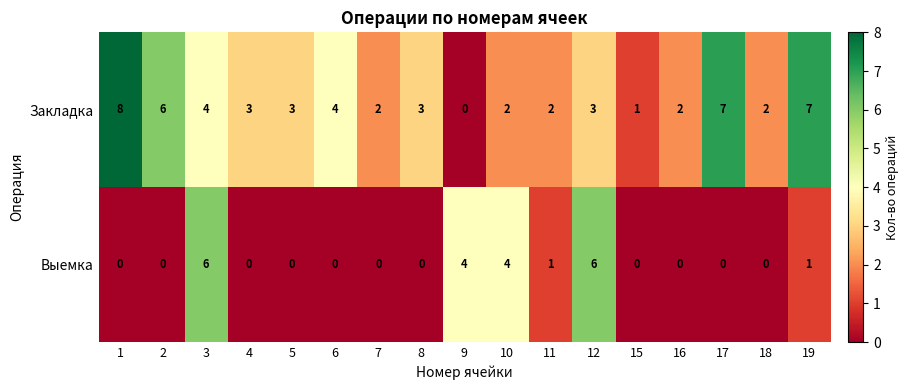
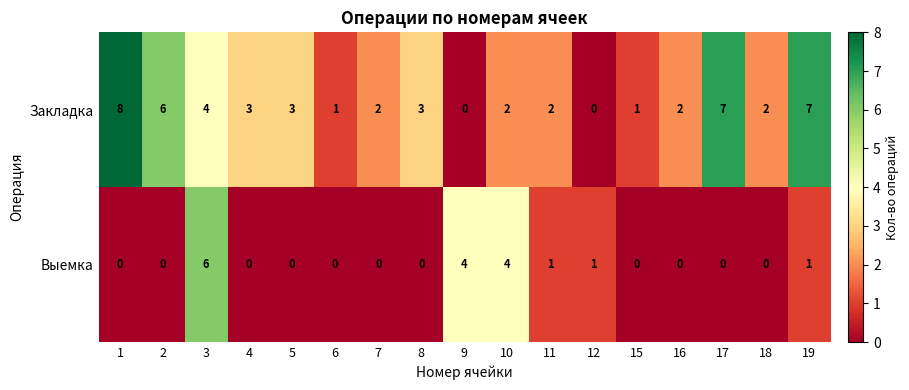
  {
    "Закладка": {
      "1": 8,
      "2": 6,
      "3": 4,
      "4": 3,
      "5": 3,
-     "6": 4,
+     "6": 1,
      "7": 2,
      "8": 3,
      "9": 0,
      "10": 2,
      "11": 2,
-     "12": 3,
+     "12": 0,
      "15": 1,
      "16": 2,
      "17": 7,
      "18": 2,
      "19": 7
    },
    "Выемка": {
      "1": 0,
      "2": 0,
      "3": 6,
      "4": 0,
      "5": 0,
      "6": 0,
      "7": 0,
      "8": 0,
      "9": 4,
      "10": 4,
      "11": 1,
-     "12": 6,
+     "12": 1,
      "15": 0,
      "16": 0,
      "17": 0,
      "18": 0,
      "19": 1
    }
  }
